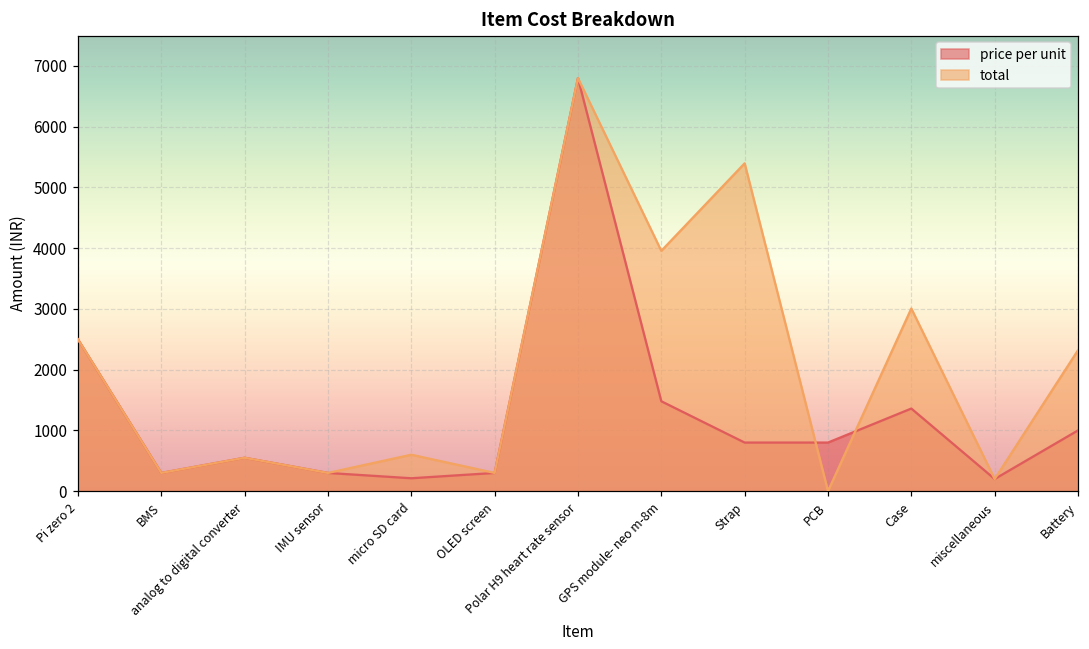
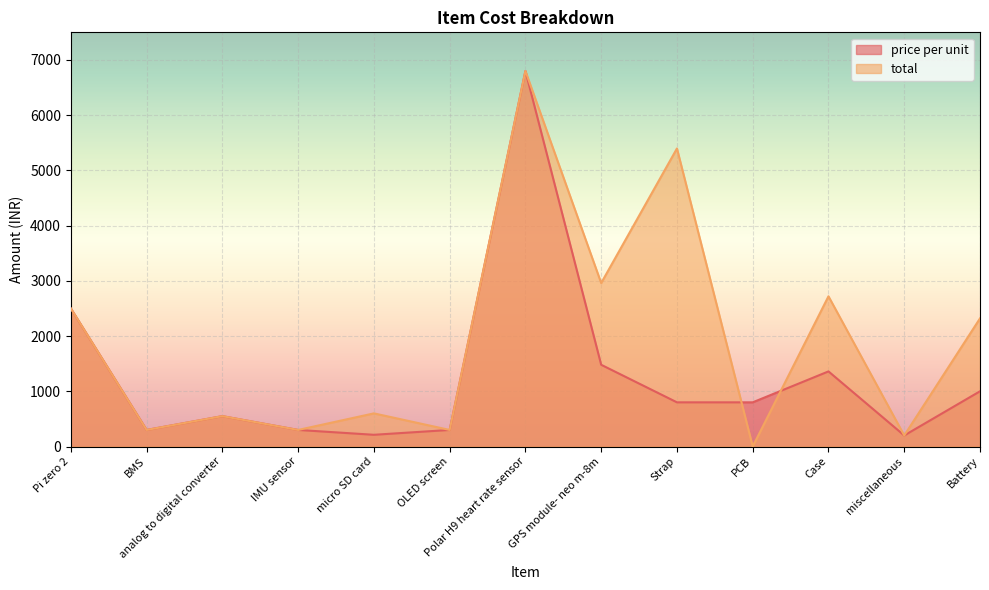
  {
    "price per unit": {
      "micro SD card": 200,
      "GPS module- neo m-8m": 1500,
      "Strap": 800,
      "PCB": 800,
      "Case": 1400,
      "Battery": 1000
    },
    "total": {
      "micro SD card": 600,
-     "GPS module- neo m-8m": 4000,
+     "GPS module- neo m-8m": 3000,
      "Strap": 5400,
      "PCB": 0,
-     "Case": 3000,
+     "Case": 2700,
      "Battery": 2300
    }
  }
